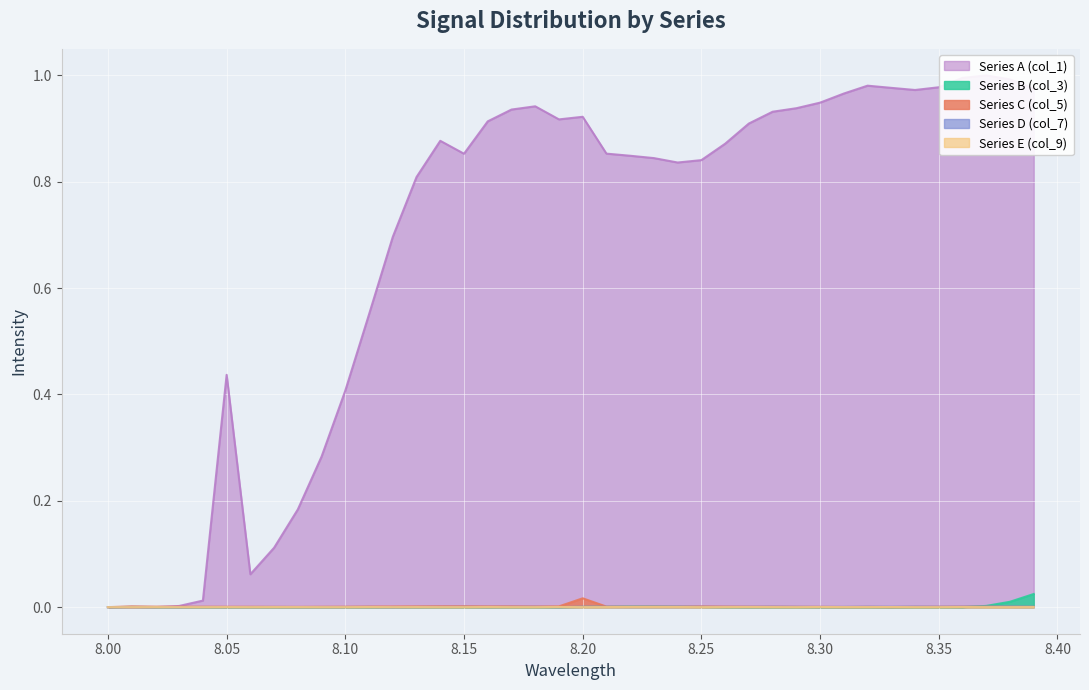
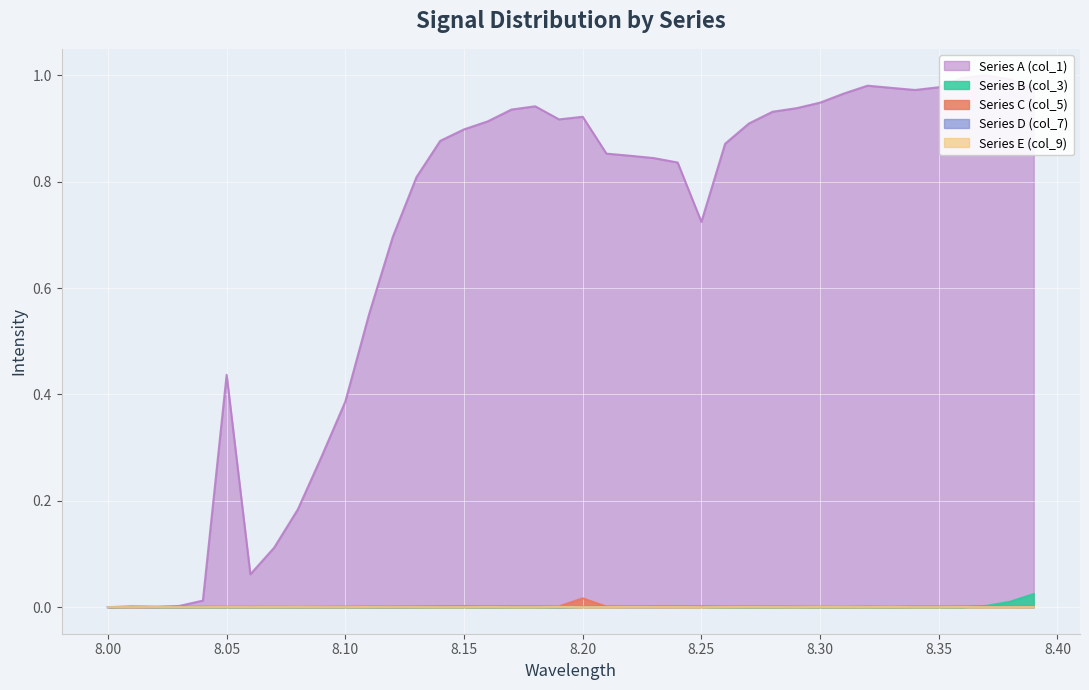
  {
    "Series A (col_1)": {
      "8.05": 0.44,
-     "8.10": 0.41,
-     "8.15": 0.85,
+     "8.10": 0.39,
+     "8.15": 0.90,
      "8.20": 0.92,
-     "8.25": 0.84,
+     "8.25": 0.72,
      "8.30": 0.95,
      "8.35": 0.98
    },
    "Series C (col_5)": {
      "8.20": 0.02
    }
  }
